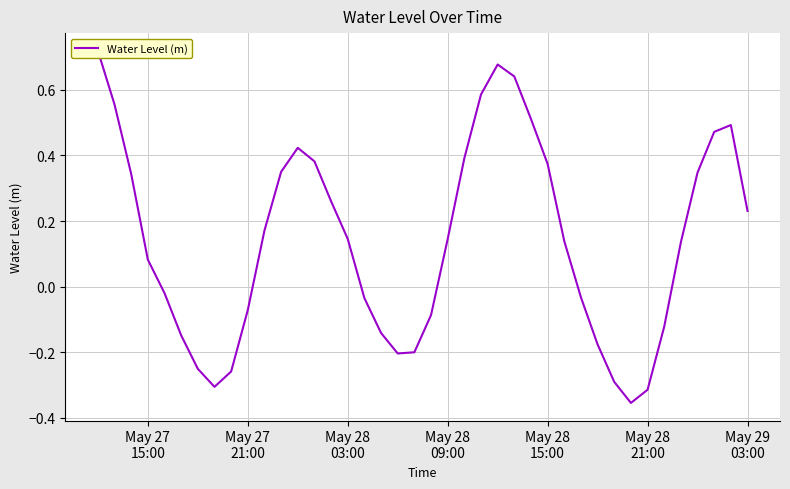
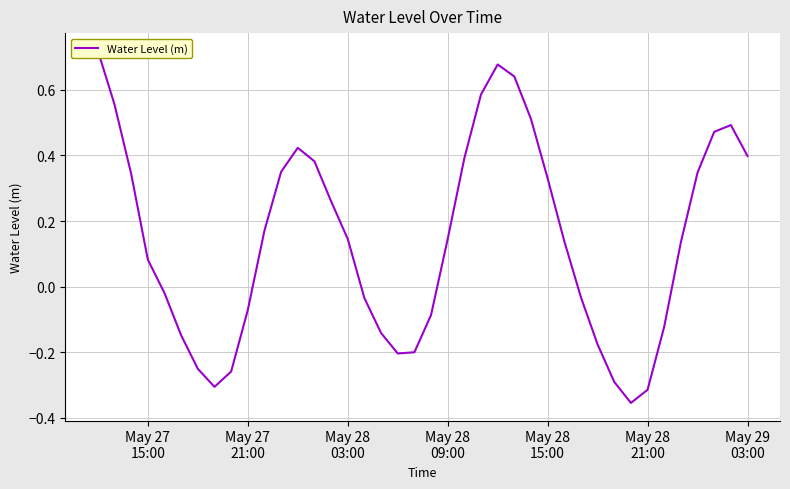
  {
    "May 27 15:00": 0.08,
    "May 27 21:00": -0.07,
    "May 28 03:00": 0.15,
    "May 28 09:00": 0.15,
-   "May 28 15:00": 0.37,
+   "May 28 15:00": 0.33,
    "May 28 21:00": -0.31,
-   "May 29 03:00": 0.23
+   "May 29 03:00": 0.40
  }
